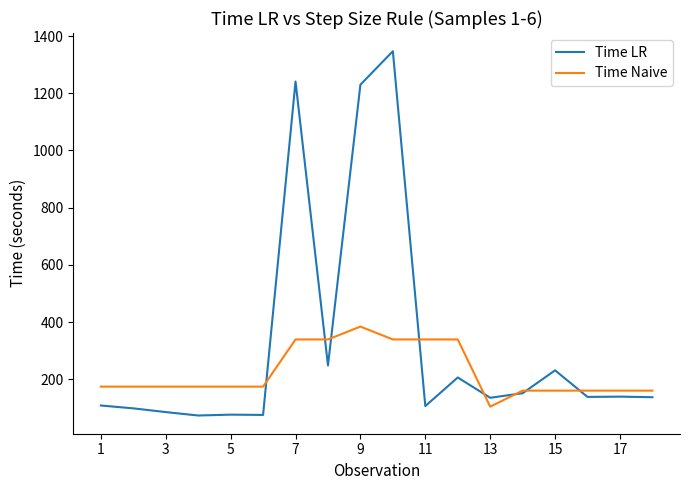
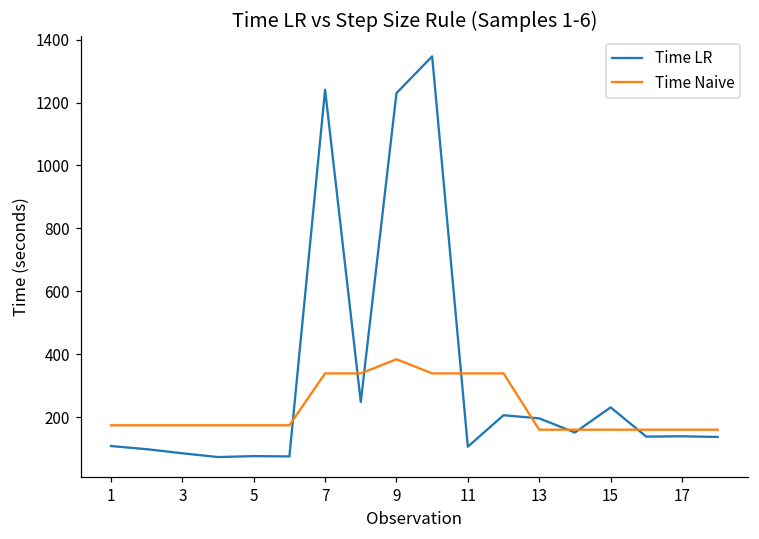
  {
    "Time LR": {
      "1": 110,
      "3": 90,
      "5": 80,
      "7": 1240,
      "9": 1230,
      "11": 110,
-     "13": 140,
+     "13": 200,
      "15": 230,
      "17": 140
    },
    "Time Naive": {
      "1": 170,
      "3": 170,
      "5": 170,
      "7": 340,
      "9": 380,
      "11": 340,
-     "13": 100,
+     "13": 160,
      "15": 160,
      "17": 160
    }
  }
